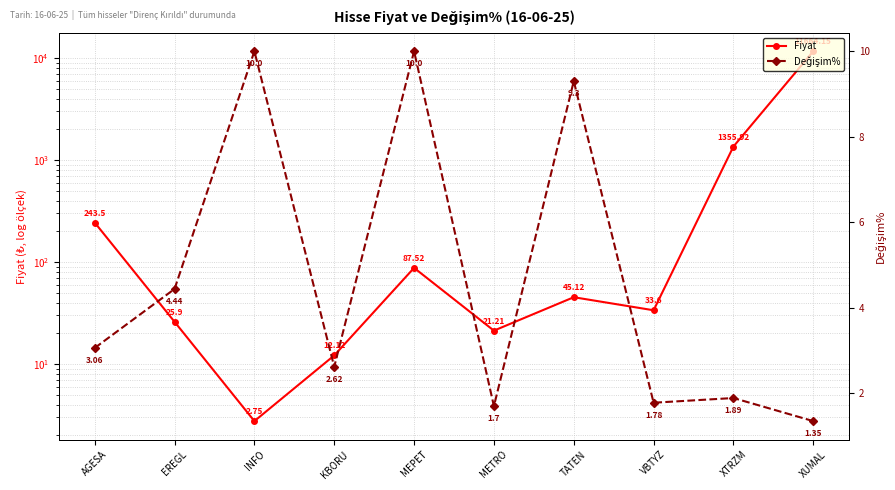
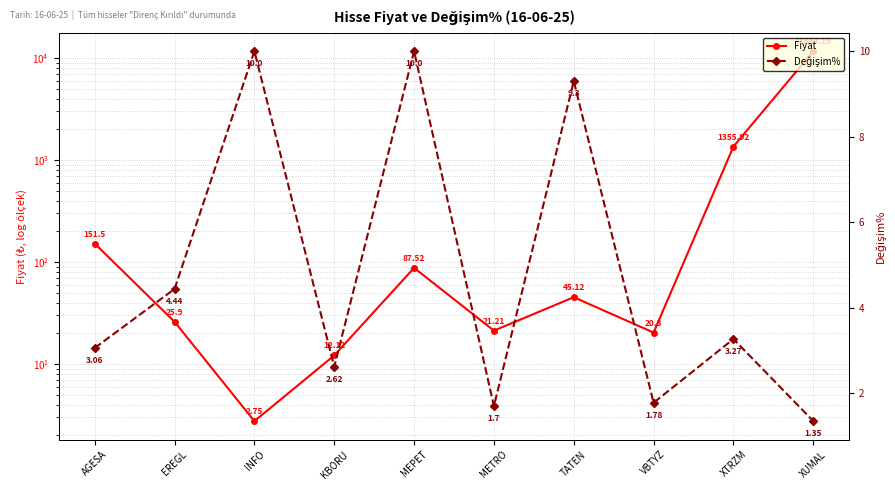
  {
    "Fiyat": {
-     "AGESA": 243.5,
+     "AGESA": 151.5,
      "EREGL": 25.9,
      "INFO": 2.75,
      "KBORU": 12.12,
      "MEPET": 87.52,
      "METRO": 21.21,
      "TATEN": 45.12,
-     "VBTYZ": 33.6,
+     "VBTYZ": 20.3,
      "XTRZM": 1355.92
    },
    "Değişim%": {
      "AGESA": 3.06,
      "EREGL": 4.44,
      "INFO": 10.0,
      "KBORU": 2.62,
      "MEPET": 10.0,
      "METRO": 1.7,
      "TATEN": 9.3,
      "VBTYZ": 1.78,
-     "XTRZM": 1.89,
+     "XTRZM": 3.27,
      "XUMAL": 1.35
    }
  }
